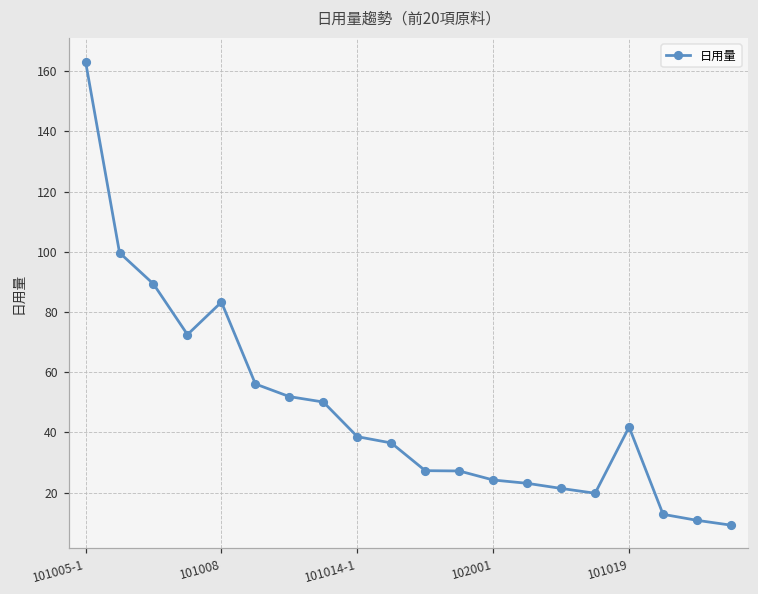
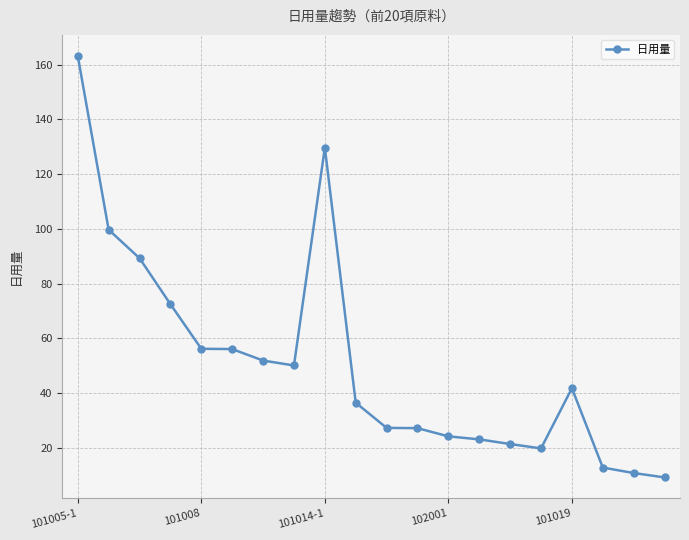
  {
    "101005-1": 163,
-   "101008": 83,
-   "101014-1": 39,
+   "101008": 56,
+   "101014-1": 130,
    "102001": 24,
    "101019": 42
  }
